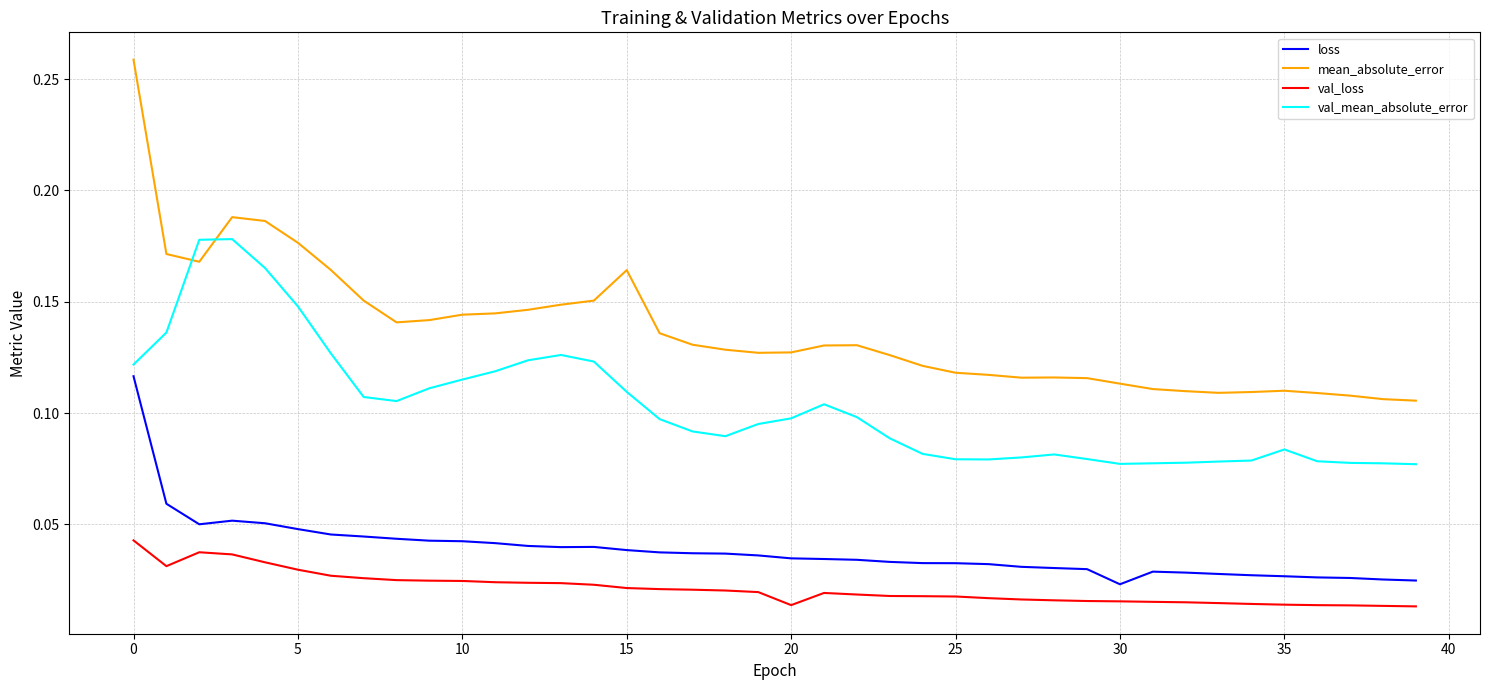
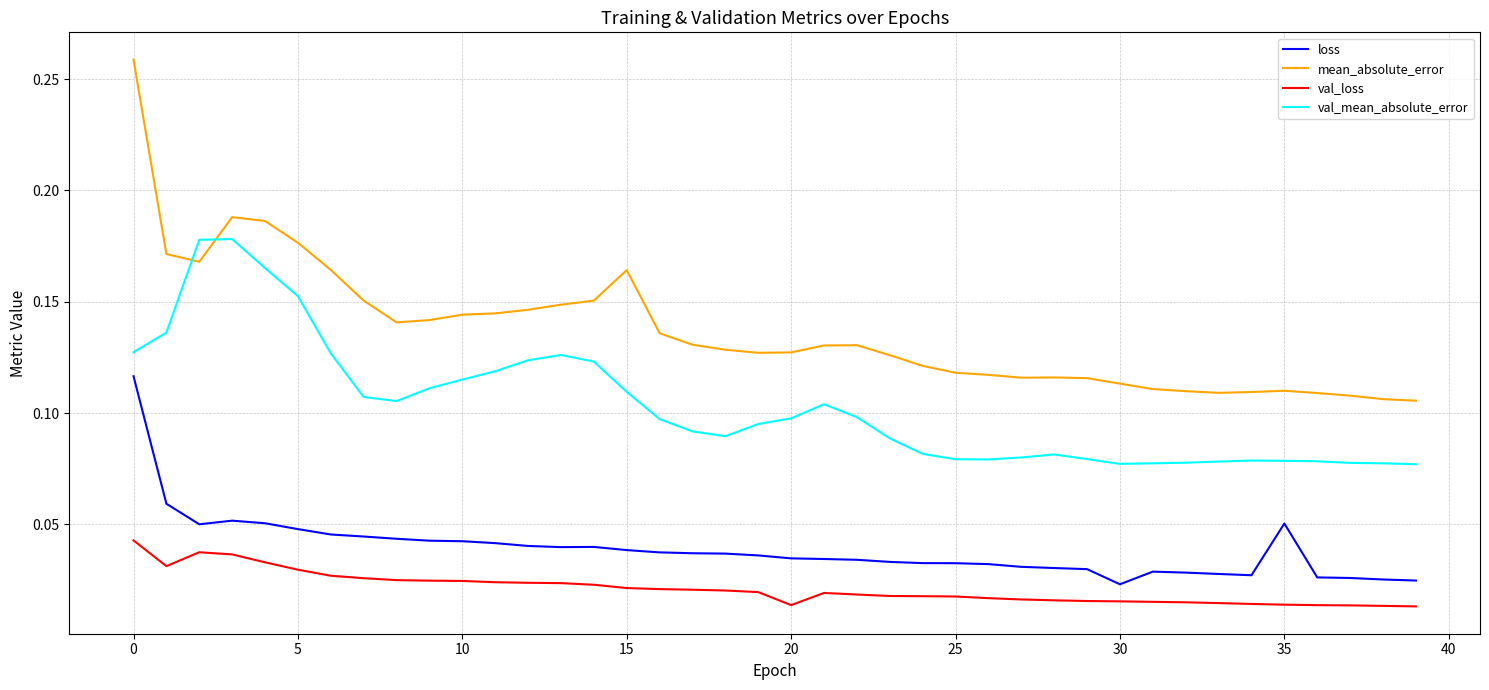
  {
    "loss": {
      "0": 0.117,
      "5": 0.048,
      "10": 0.042,
      "15": 0.038,
      "20": 0.035,
      "25": 0.033,
      "30": 0.023,
-     "35": 0.027
+     "35": 0.050
    },
    "mean_absolute_error": {
      "0": 0.259,
      "5": 0.176,
      "10": 0.144,
      "15": 0.164,
      "20": 0.127,
      "25": 0.118,
      "30": 0.113,
      "35": 0.110
    },
    "val_loss": {
      "0": 0.043,
      "5": 0.030,
      "10": 0.025,
      "15": 0.021,
      "20": 0.014,
      "25": 0.018,
      "30": 0.015,
      "35": 0.014
    },
    "val_mean_absolute_error": {
-     "0": 0.122,
-     "5": 0.148,
+     "0": 0.127,
+     "5": 0.153,
      "10": 0.115,
      "15": 0.110,
      "20": 0.098,
      "25": 0.079,
      "30": 0.077,
-     "35": 0.084
+     "35": 0.079
    }
  }
